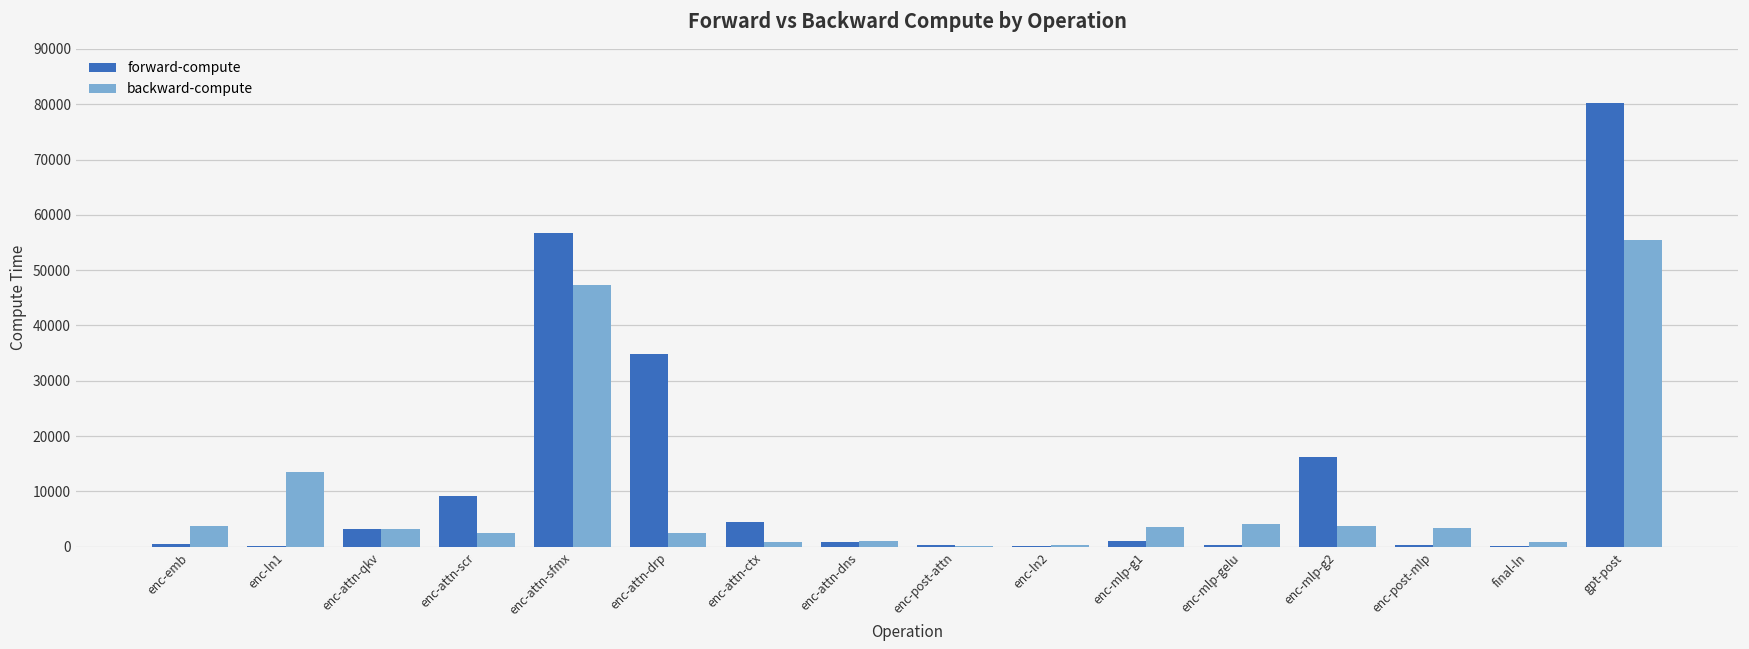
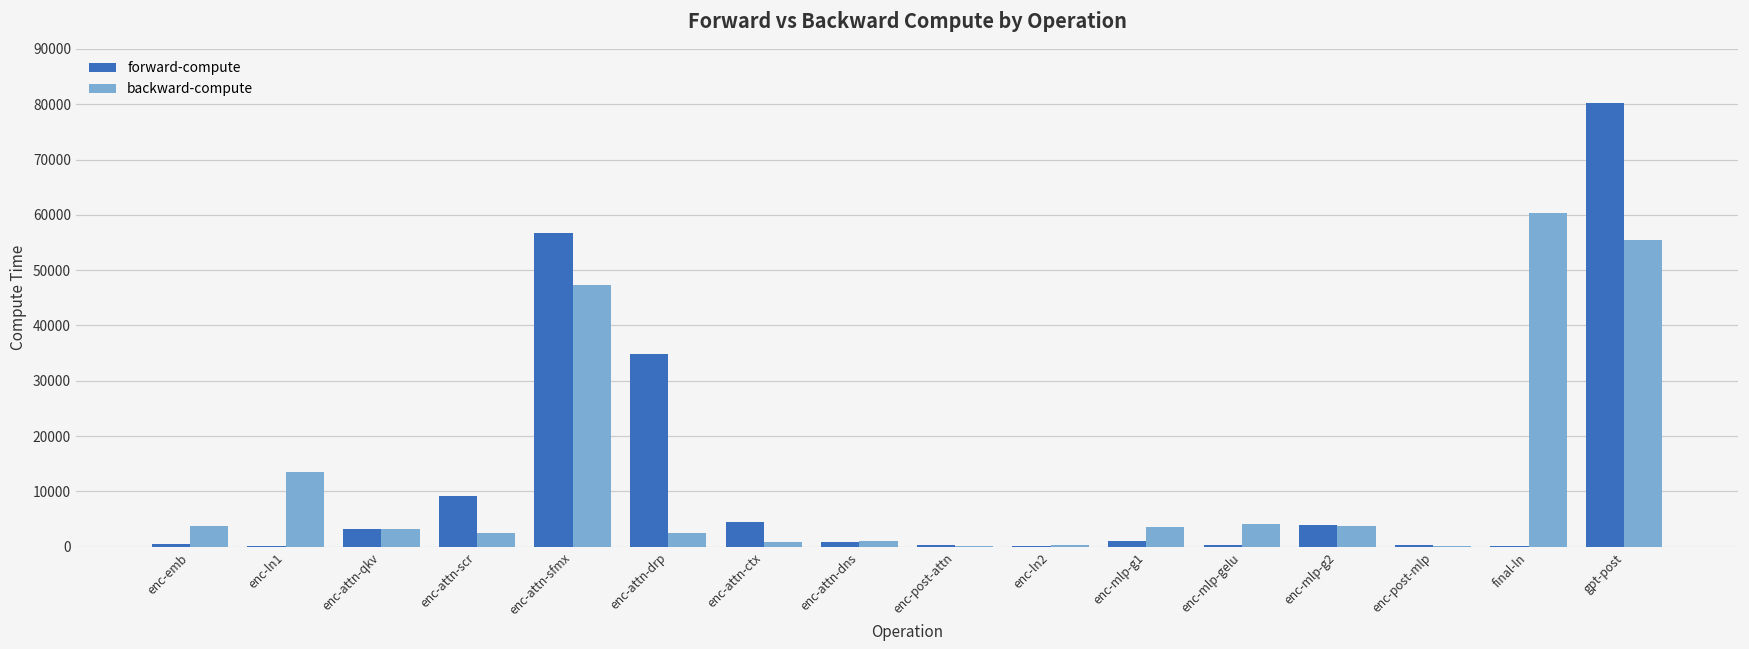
  {
    "forward-compute": {
      "enc-emb": 1000,
      "enc-attn-qkv": 3000,
      "enc-attn-scr": 9000,
      "enc-attn-sfmx": 57000,
      "enc-attn-drp": 35000,
      "enc-attn-ctx": 5000,
      "enc-attn-dns": 1000,
      "enc-mlp-g1": 1000,
-     "enc-mlp-g2": 16000,
+     "enc-mlp-g2": 4000,
      "gpt-post": 80000
    },
    "backward-compute": {
      "enc-emb": 4000,
      "enc-ln1": 14000,
      "enc-attn-qkv": 3000,
      "enc-attn-scr": 3000,
      "enc-attn-sfmx": 47000,
      "enc-attn-drp": 2000,
      "enc-attn-ctx": 1000,
      "enc-attn-dns": 1000,
      "enc-mlp-g1": 4000,
      "enc-mlp-gelu": 4000,
      "enc-mlp-g2": 4000,
-     "enc-post-mlp": 3000,
-     "final-ln": 1000,
+     "enc-post-mlp": 0,
+     "final-ln": 60000,
      "gpt-post": 55000
    }
  }
